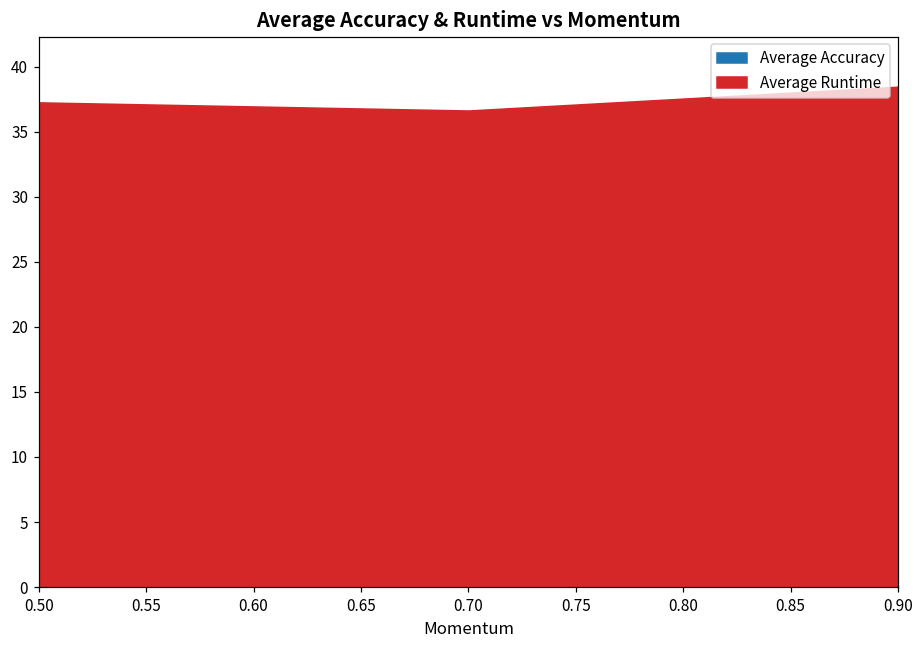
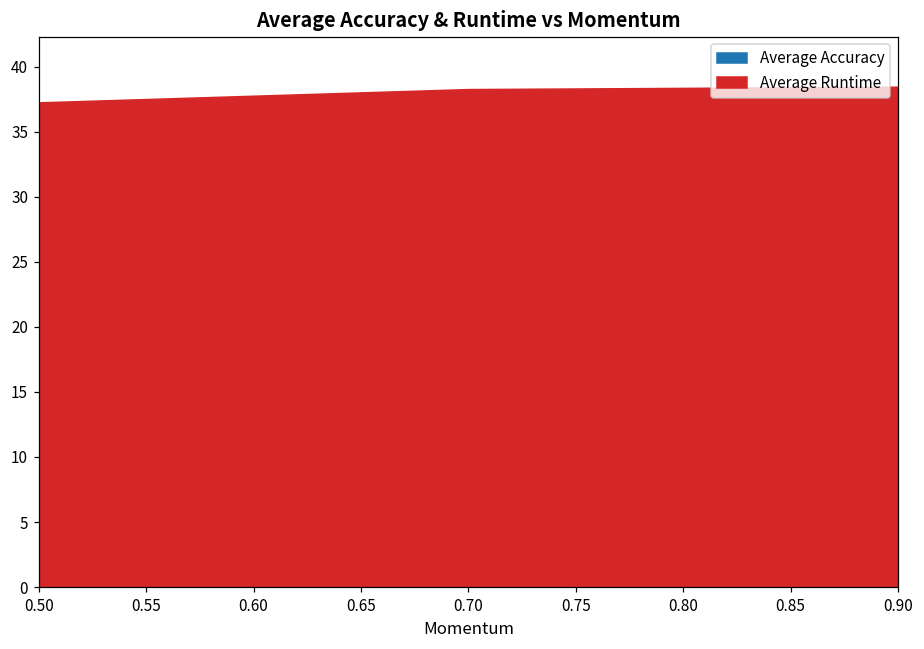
  {
    "Average Runtime": {
      "0.50": 37.3,
-     "0.70": 36.6,
+     "0.70": 38.3,
      "0.90": 38.5
    }
  }
